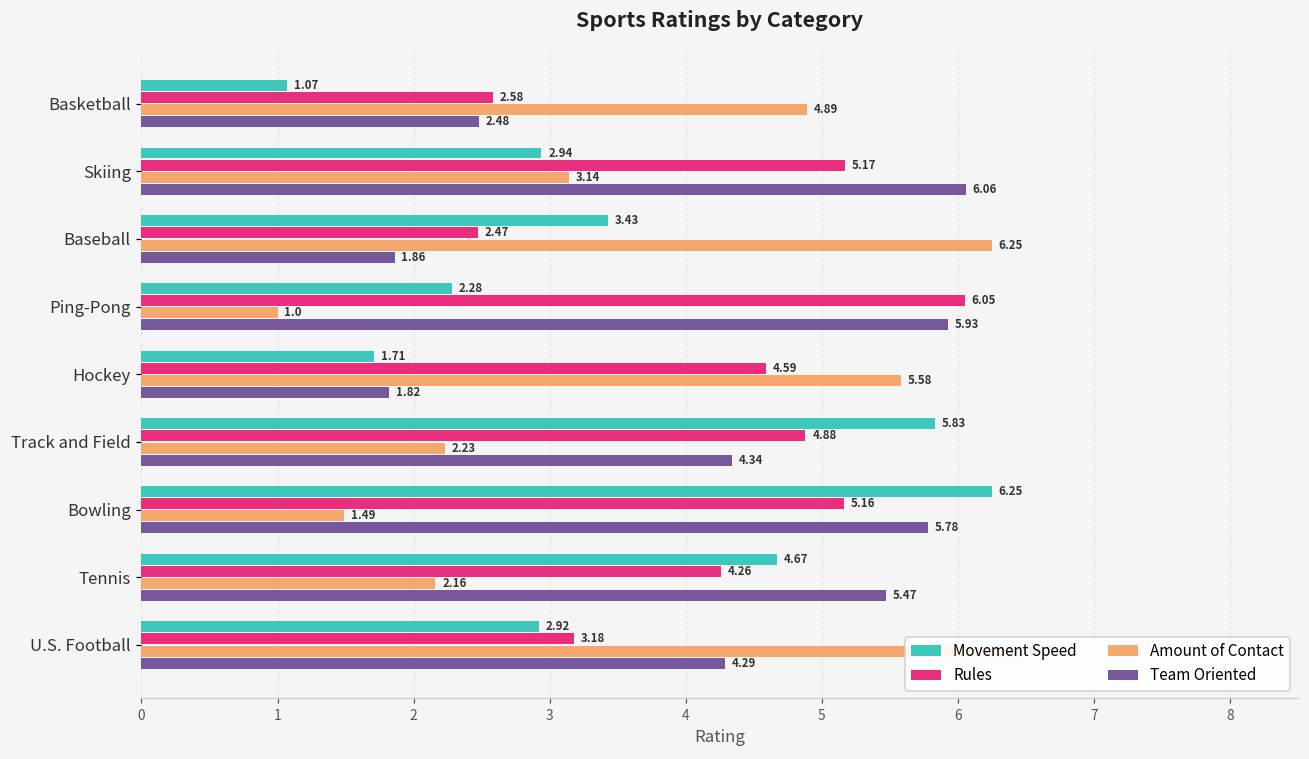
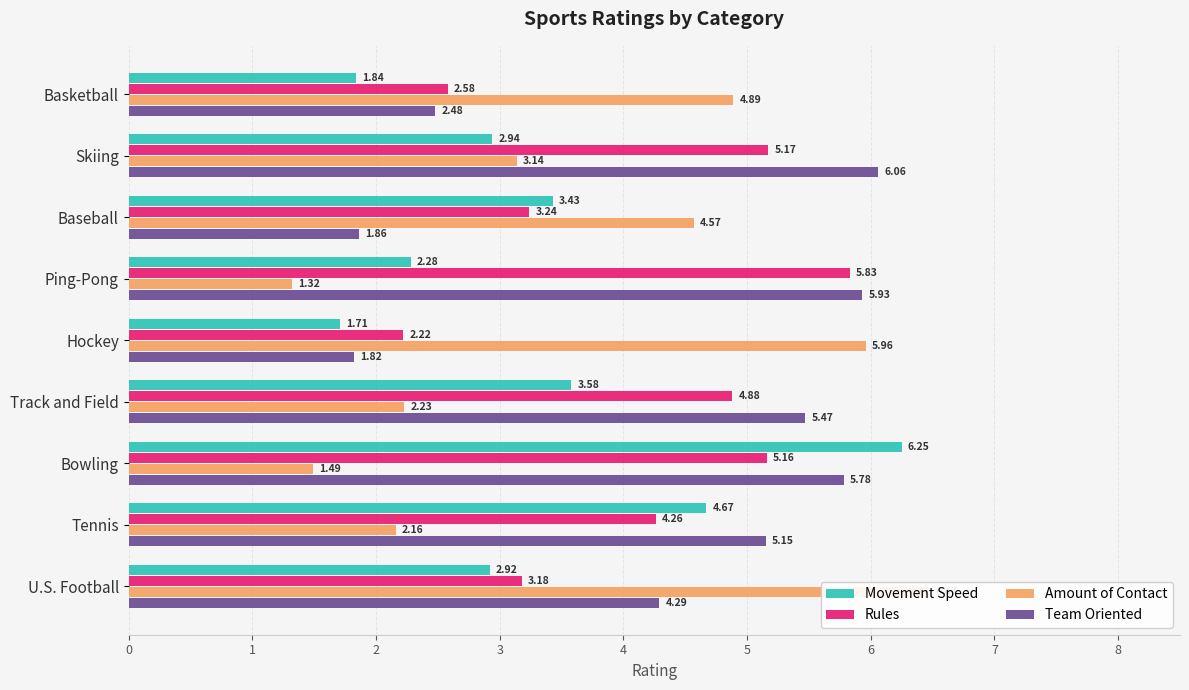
  {
    "Movement Speed": {
-     "Basketball": 1.07,
+     "Basketball": 1.84,
      "Skiing": 2.94,
      "Baseball": 3.43,
      "Ping-Pong": 2.28,
      "Hockey": 1.71,
-     "Track and Field": 5.83,
+     "Track and Field": 3.58,
      "Bowling": 6.25,
      "Tennis": 4.67,
      "U.S. Football": 2.92
    },
    "Rules": {
      "Basketball": 2.58,
      "Skiing": 5.17,
-     "Baseball": 2.47,
-     "Ping-Pong": 6.05,
-     "Hockey": 4.59,
+     "Baseball": 3.24,
+     "Ping-Pong": 5.83,
+     "Hockey": 2.22,
      "Track and Field": 4.88,
      "Bowling": 5.16,
      "Tennis": 4.26,
      "U.S. Football": 3.18
    },
    "Amount of Contact": {
      "Basketball": 4.89,
      "Skiing": 3.14,
-     "Baseball": 6.25,
-     "Ping-Pong": 1.0,
-     "Hockey": 5.58,
+     "Baseball": 4.57,
+     "Ping-Pong": 1.32,
+     "Hockey": 5.96,
      "Track and Field": 2.23,
      "Bowling": 1.49,
      "Tennis": 2.16
    },
    "Team Oriented": {
      "Basketball": 2.48,
      "Skiing": 6.06,
      "Baseball": 1.86,
      "Ping-Pong": 5.93,
      "Hockey": 1.82,
-     "Track and Field": 4.34,
+     "Track and Field": 5.47,
      "Bowling": 5.78,
-     "Tennis": 5.47,
+     "Tennis": 5.15,
      "U.S. Football": 4.29
    }
  }
